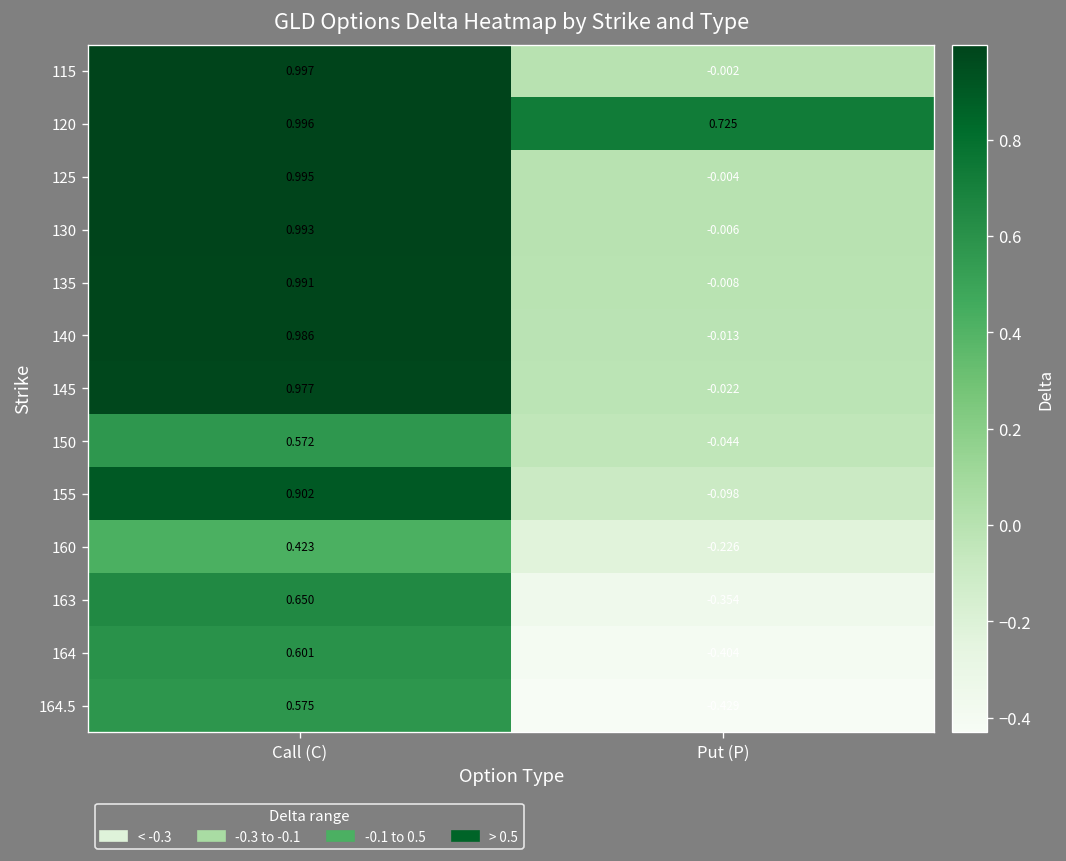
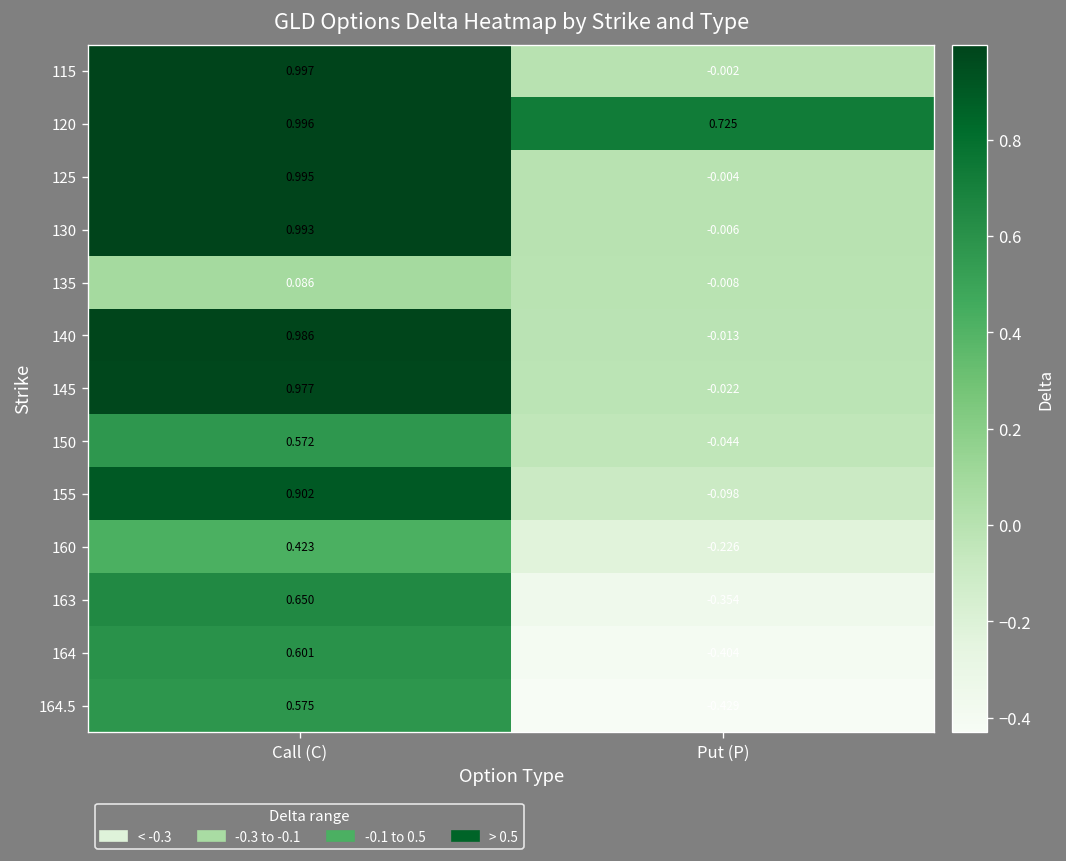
  {
    "115": {
      "Call (C)": 0.997,
      "Put (P)": -0.002
    },
    "120": {
      "Call (C)": 0.996,
      "Put (P)": 0.725
    },
    "125": {
      "Call (C)": 0.995,
      "Put (P)": -0.004
    },
    "130": {
      "Call (C)": 0.993,
      "Put (P)": -0.006
    },
    "135": {
-     "Call (C)": 0.991,
+     "Call (C)": 0.086,
      "Put (P)": -0.008
    },
    "140": {
      "Call (C)": 0.986,
      "Put (P)": -0.013
    },
    "145": {
      "Call (C)": 0.977,
      "Put (P)": -0.022
    },
    "150": {
      "Call (C)": 0.572,
      "Put (P)": -0.044
    },
    "155": {
      "Call (C)": 0.902,
      "Put (P)": -0.098
    },
    "160": {
      "Call (C)": 0.423
    },
    "163": {
      "Call (C)": 0.650
    },
    "164": {
      "Call (C)": 0.601
    },
    "164.5": {
      "Call (C)": 0.575
    }
  }
